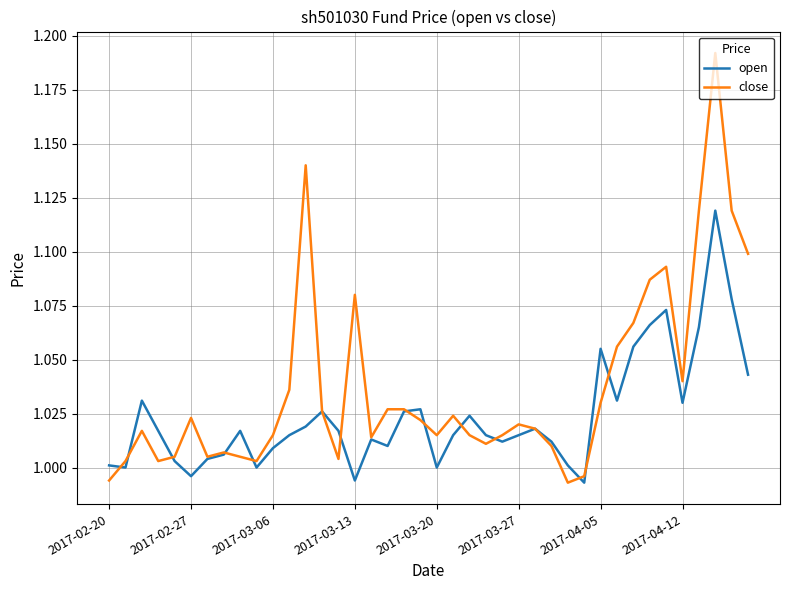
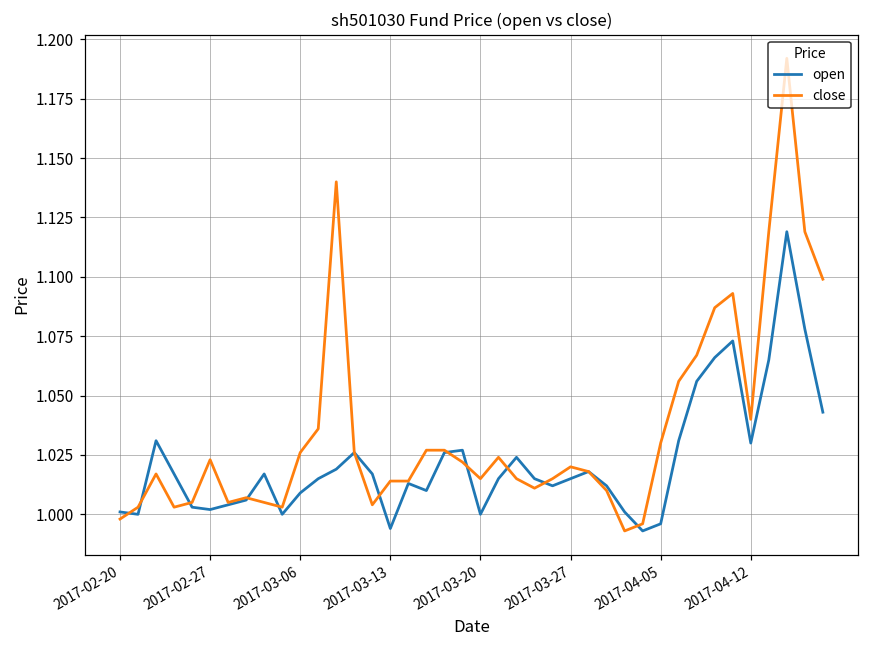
  {
    "open": {
      "2017-02-20": 1.001,
-     "2017-02-27": 0.996,
+     "2017-02-27": 1.002,
      "2017-03-06": 1.009,
      "2017-03-13": 0.994,
      "2017-03-20": 1.000,
      "2017-03-27": 1.015,
-     "2017-04-05": 1.055,
+     "2017-04-05": 0.996,
      "2017-04-12": 1.030
    },
    "close": {
-     "2017-02-20": 0.994,
+     "2017-02-20": 0.998,
      "2017-02-27": 1.023,
-     "2017-03-06": 1.015,
-     "2017-03-13": 1.080,
+     "2017-03-06": 1.026,
+     "2017-03-13": 1.014,
      "2017-03-20": 1.015,
      "2017-03-27": 1.020,
      "2017-04-05": 1.030,
      "2017-04-12": 1.040
    }
  }
